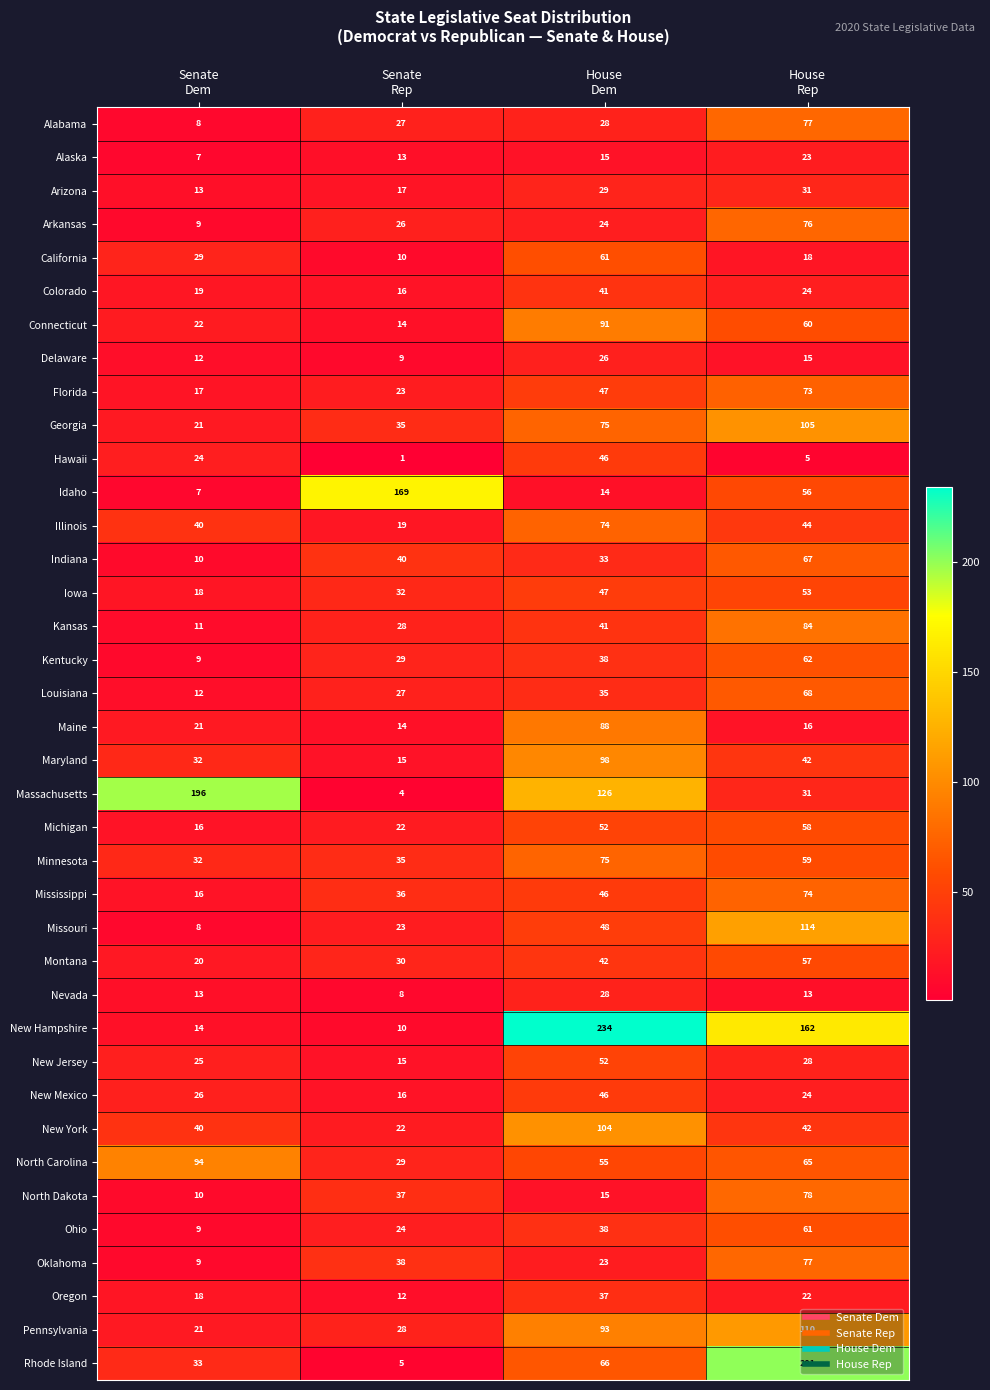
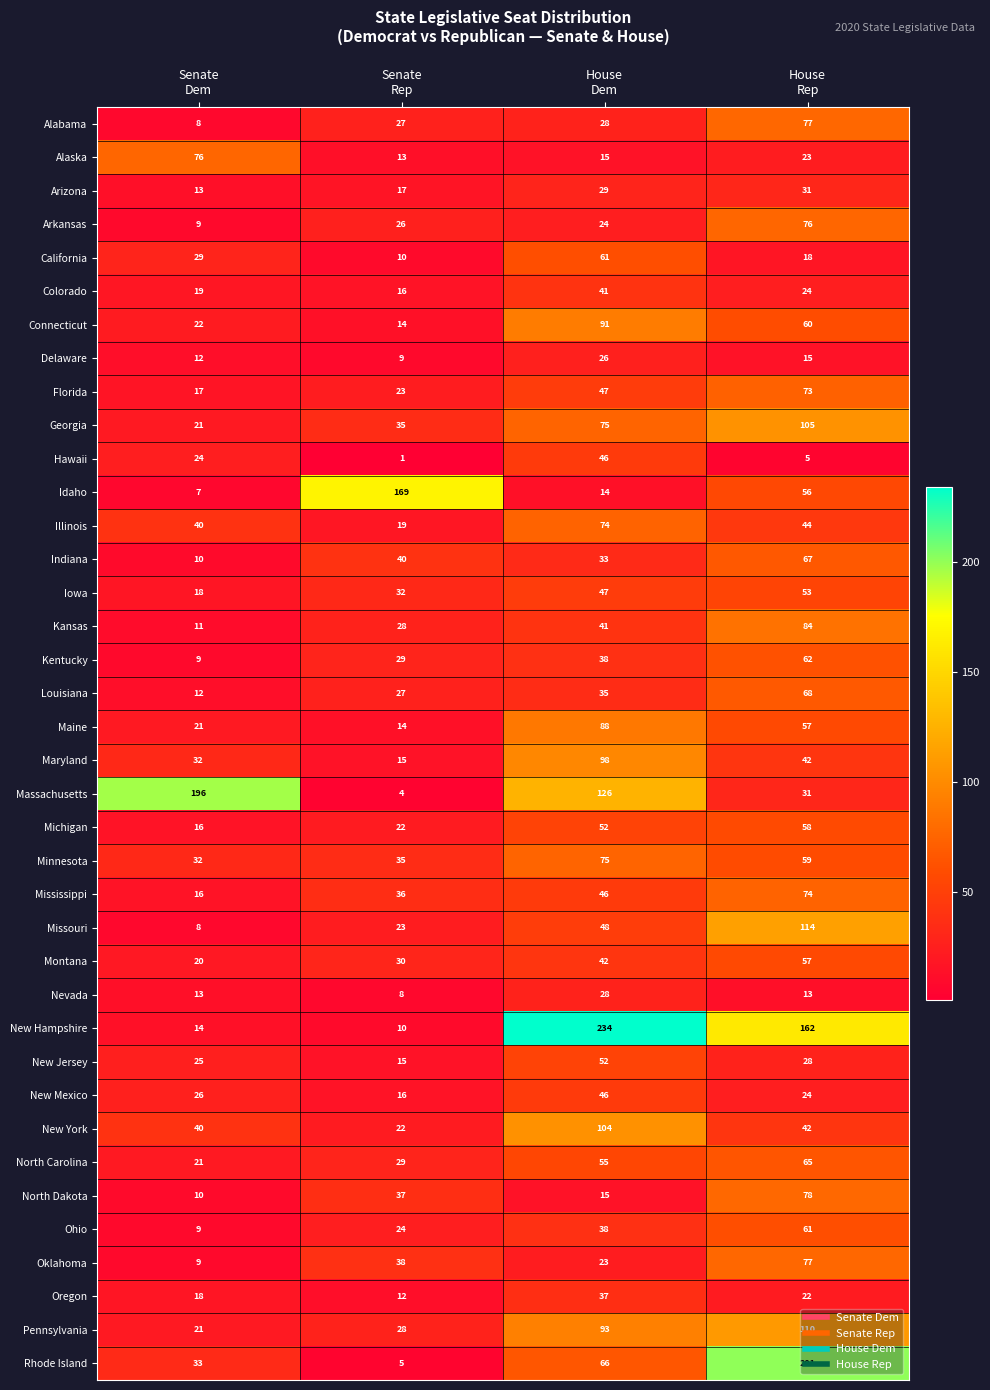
  {
    "Alabama": {
      "Senate Dem": 8,
      "Senate Rep": 27,
      "House Dem": 28,
      "House Rep": 77
    },
    "Alaska": {
-     "Senate Dem": 7,
+     "Senate Dem": 76,
      "Senate Rep": 13,
      "House Dem": 15,
      "House Rep": 23
    },
    "Arizona": {
      "Senate Dem": 13,
      "Senate Rep": 17,
      "House Dem": 29,
      "House Rep": 31
    },
    "Arkansas": {
      "Senate Dem": 9,
      "Senate Rep": 26,
      "House Dem": 24,
      "House Rep": 76
    },
    "California": {
      "Senate Dem": 29,
      "Senate Rep": 10,
      "House Dem": 61,
      "House Rep": 18
    },
    "Colorado": {
      "Senate Dem": 19,
      "Senate Rep": 16,
      "House Dem": 41,
      "House Rep": 24
    },
    "Connecticut": {
      "Senate Dem": 22,
      "Senate Rep": 14,
      "House Dem": 91,
      "House Rep": 60
    },
    "Delaware": {
      "Senate Dem": 12,
      "Senate Rep": 9,
      "House Dem": 26,
      "House Rep": 15
    },
    "Florida": {
      "Senate Dem": 17,
      "Senate Rep": 23,
      "House Dem": 47,
      "House Rep": 73
    },
    "Georgia": {
      "Senate Dem": 21,
      "Senate Rep": 35,
      "House Dem": 75,
      "House Rep": 105
    },
    "Hawaii": {
      "Senate Dem": 24,
      "Senate Rep": 1,
      "House Dem": 46,
      "House Rep": 5
    },
    "Idaho": {
      "Senate Dem": 7,
      "Senate Rep": 169,
      "House Dem": 14,
      "House Rep": 56
    },
    "Illinois": {
      "Senate Dem": 40,
      "Senate Rep": 19,
      "House Dem": 74,
      "House Rep": 44
    },
    "Indiana": {
      "Senate Dem": 10,
      "Senate Rep": 40,
      "House Dem": 33,
      "House Rep": 67
    },
    "Iowa": {
      "Senate Dem": 18,
      "Senate Rep": 32,
      "House Dem": 47,
      "House Rep": 53
    },
    "Kansas": {
      "Senate Dem": 11,
      "Senate Rep": 28,
      "House Dem": 41,
      "House Rep": 84
    },
    "Kentucky": {
      "Senate Dem": 9,
      "Senate Rep": 29,
      "House Dem": 38,
      "House Rep": 62
    },
    "Louisiana": {
      "Senate Dem": 12,
      "Senate Rep": 27,
      "House Dem": 35,
      "House Rep": 68
    },
    "Maine": {
      "Senate Dem": 21,
      "Senate Rep": 14,
      "House Dem": 88,
-     "House Rep": 16
+     "House Rep": 57
    },
    "Maryland": {
      "Senate Dem": 32,
      "Senate Rep": 15,
      "House Dem": 98,
      "House Rep": 42
    },
    "Massachusetts": {
      "Senate Dem": 196,
      "Senate Rep": 4,
      "House Dem": 126,
      "House Rep": 31
    },
    "Michigan": {
      "Senate Dem": 16,
      "Senate Rep": 22,
      "House Dem": 52,
      "House Rep": 58
    },
    "Minnesota": {
      "Senate Dem": 32,
      "Senate Rep": 35,
      "House Dem": 75,
      "House Rep": 59
    },
    "Mississippi": {
      "Senate Dem": 16,
      "Senate Rep": 36,
      "House Dem": 46,
      "House Rep": 74
    },
    "Missouri": {
      "Senate Dem": 8,
      "Senate Rep": 23,
      "House Dem": 48,
      "House Rep": 114
    },
    "Montana": {
      "Senate Dem": 20,
      "Senate Rep": 30,
      "House Dem": 42,
      "House Rep": 57
    },
    "Nevada": {
      "Senate Dem": 13,
      "Senate Rep": 8,
      "House Dem": 28,
      "House Rep": 13
    },
    "New Hampshire": {
      "Senate Dem": 14,
      "Senate Rep": 10,
      "House Dem": 234,
      "House Rep": 162
    },
    "New Jersey": {
      "Senate Dem": 25,
      "Senate Rep": 15,
      "House Dem": 52,
      "House Rep": 28
    },
    "New Mexico": {
      "Senate Dem": 26,
      "Senate Rep": 16,
      "House Dem": 46,
      "House Rep": 24
    },
    "New York": {
      "Senate Dem": 40,
      "Senate Rep": 22,
      "House Dem": 104,
      "House Rep": 42
    },
    "North Carolina": {
-     "Senate Dem": 94,
+     "Senate Dem": 21,
      "Senate Rep": 29,
      "House Dem": 55,
      "House Rep": 65
    },
    "North Dakota": {
      "Senate Dem": 10,
      "Senate Rep": 37,
      "House Dem": 15,
      "House Rep": 78
    },
    "Ohio": {
      "Senate Dem": 9,
      "Senate Rep": 24,
      "House Dem": 38,
      "House Rep": 61
    },
    "Oklahoma": {
      "Senate Dem": 9,
      "Senate Rep": 38,
      "House Dem": 23,
      "House Rep": 77
    },
    "Oregon": {
      "Senate Dem": 18,
      "Senate Rep": 12,
      "House Dem": 37,
      "House Rep": 22
    },
    "Pennsylvania": {
      "Senate Dem": 21,
      "Senate Rep": 28,
      "House Dem": 93
    },
    "Rhode Island": {
      "Senate Dem": 33,
      "Senate Rep": 5,
      "House Dem": 66
    }
  }
